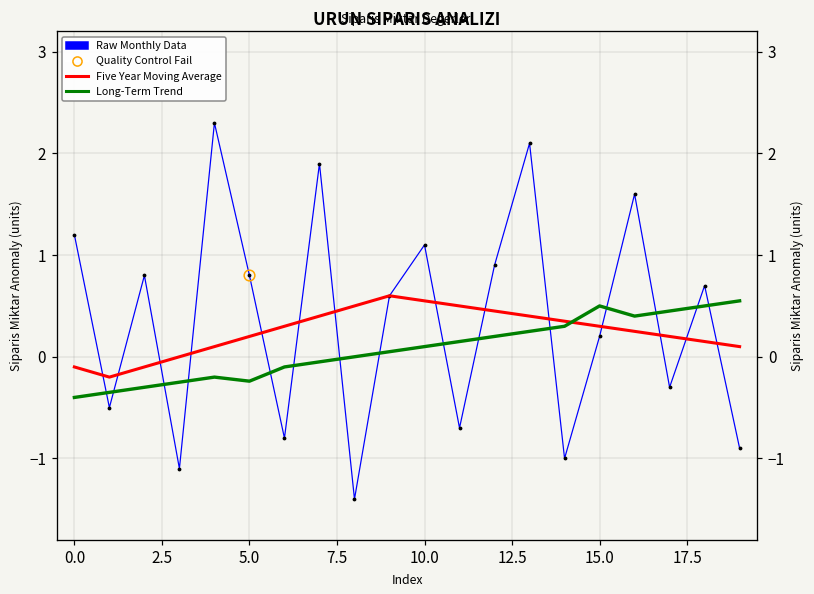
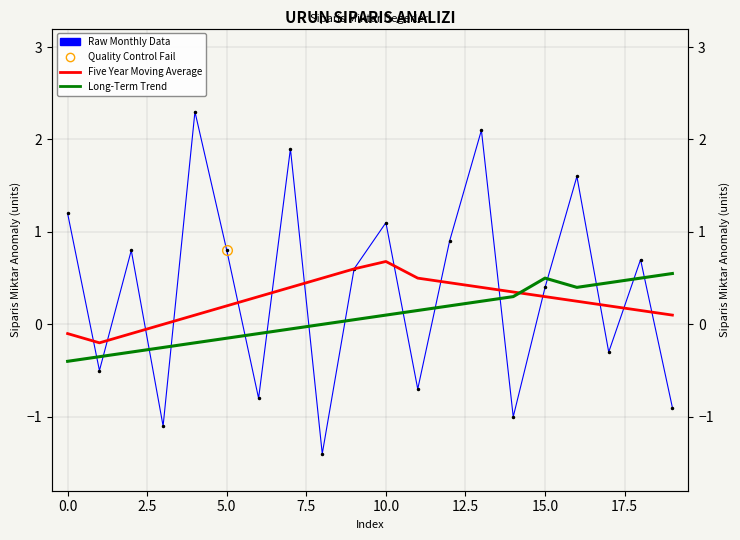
  {
    "Raw Monthly Data": {
      "0.0": 1.2,
      "10.0": 1.1,
-     "15.0": 0.2
+     "15.0": 0.4
    },
    "Five Year Moving Average": {
      "0.0": -0.1,
      "5.0": 0.2,
-     "10.0": 0.6,
+     "10.0": 0.7,
      "15.0": 0.3
    },
    "Long-Term Trend": {
      "0.0": -0.4,
-     "5.0": -0.24,
+     "5.0": -0.15,
      "10.0": 0.1,
      "15.0": 0.5
    }
  }
